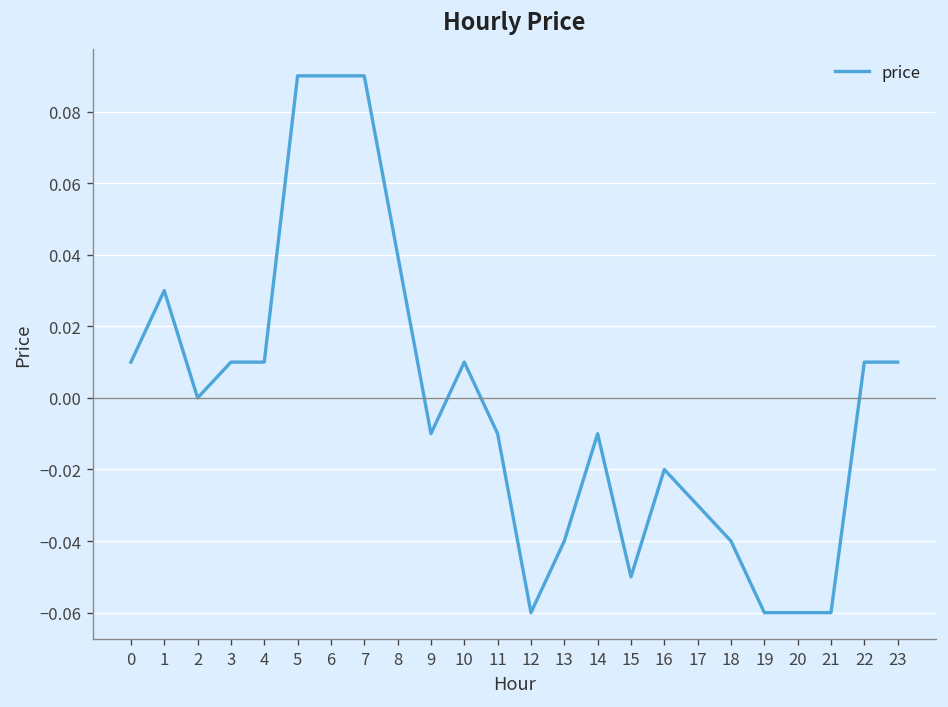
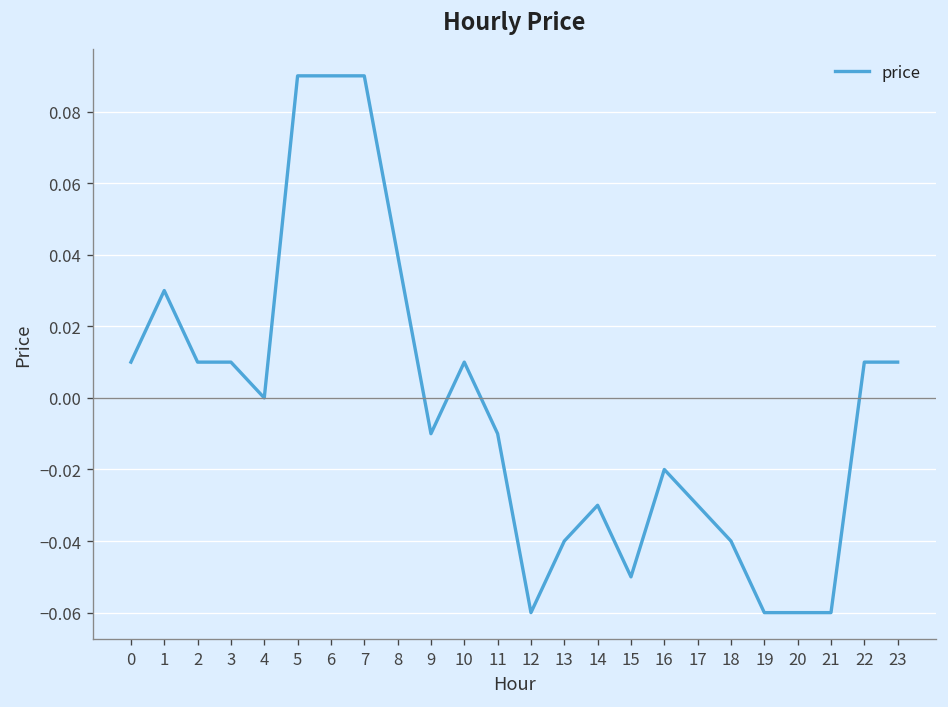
  {
    "0": 0.01,
    "1": 0.03,
-   "2": 0.00,
+   "2": 0.01,
    "3": 0.01,
-   "4": 0.01,
+   "4": 0.00,
    "5": 0.09,
    "6": 0.09,
    "7": 0.09,
    "8": 0.04,
    "9": -0.01,
    "10": 0.01,
    "11": -0.01,
    "12": -0.06,
    "13": -0.04,
-   "14": -0.01,
+   "14": -0.03,
    "15": -0.05,
    "16": -0.02,
    "17": -0.03,
    "18": -0.04,
    "19": -0.06,
    "20": -0.06,
    "21": -0.06,
    "22": 0.01,
    "23": 0.01
  }
